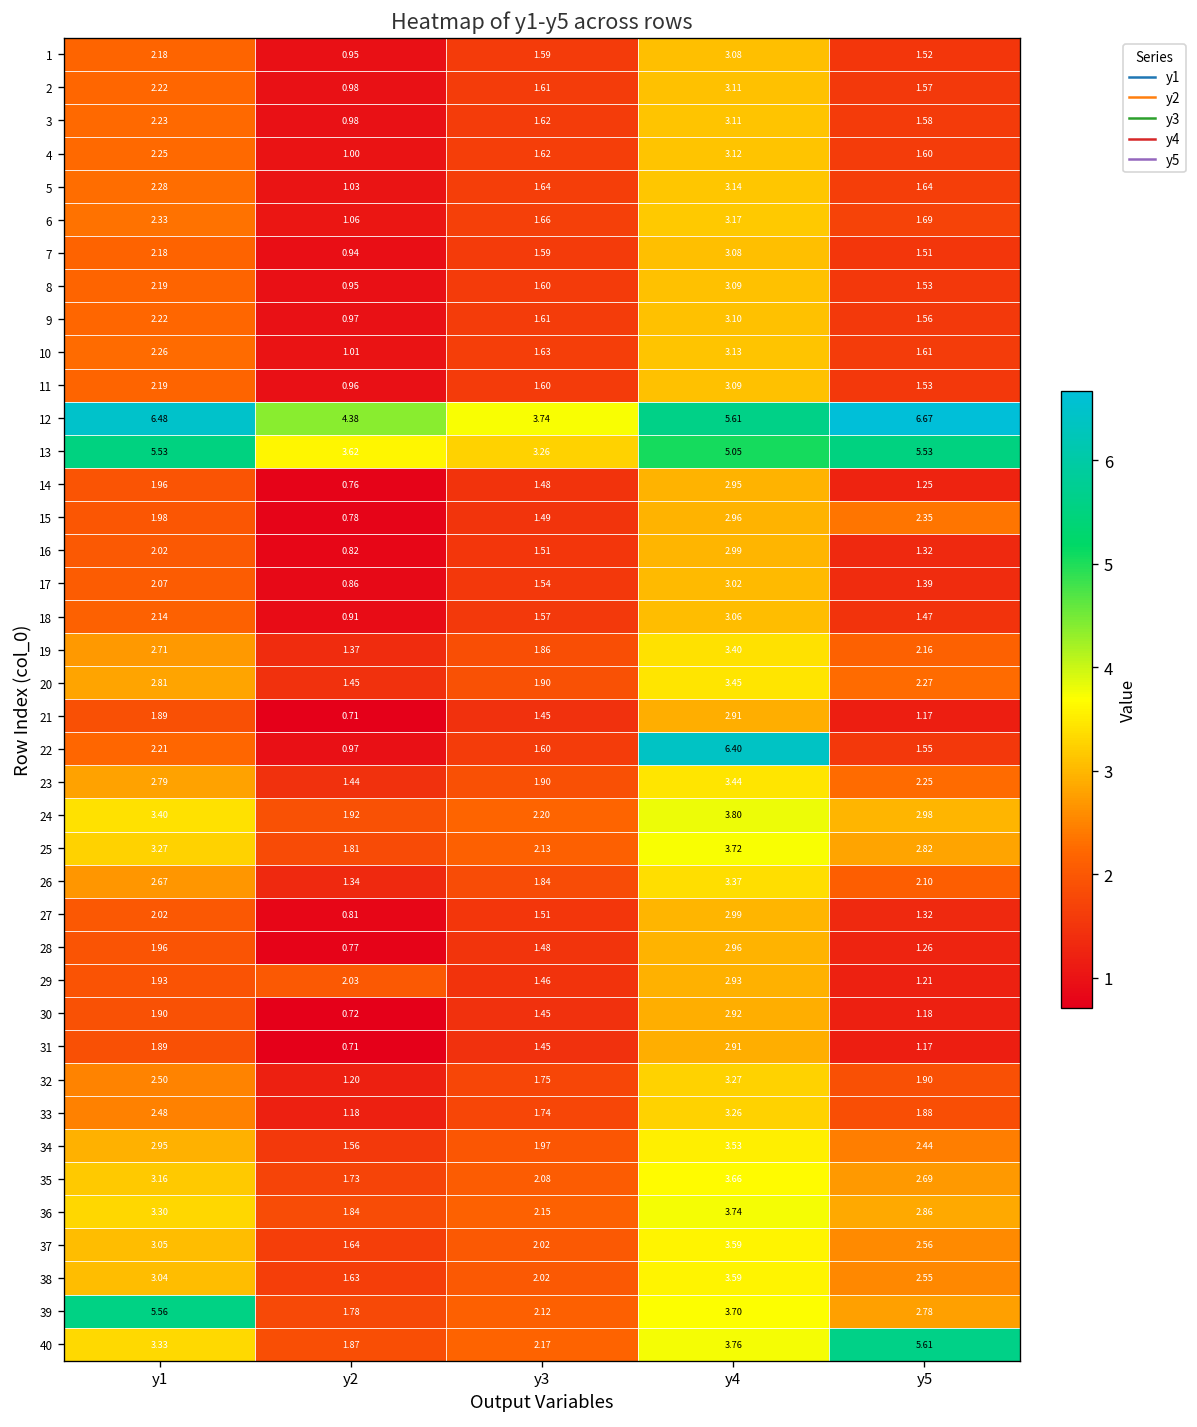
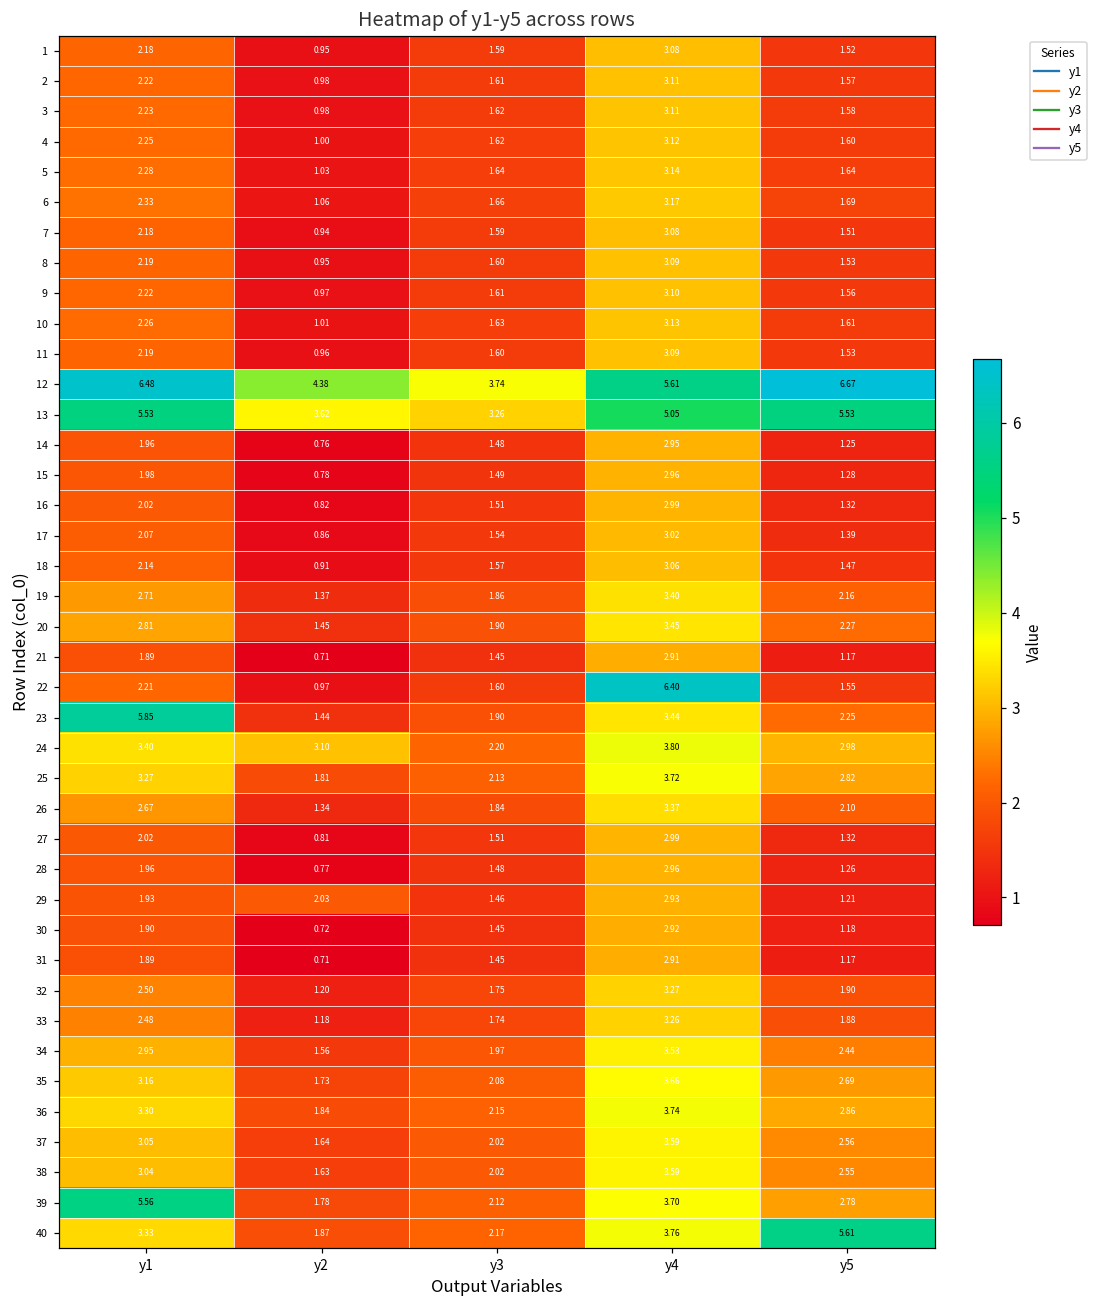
  {
    "1": {
      "y1": 2.18,
      "y2": 0.95,
      "y3": 1.59,
      "y4": 3.08,
      "y5": 1.52
    },
    "2": {
      "y1": 2.22,
      "y2": 0.98,
      "y3": 1.61,
      "y4": 3.11,
      "y5": 1.57
    },
    "3": {
      "y1": 2.23,
      "y2": 0.98,
      "y3": 1.62,
      "y4": 3.11,
      "y5": 1.58
    },
    "4": {
      "y1": 2.25,
      "y2": 1.00,
      "y3": 1.62,
      "y4": 3.12,
      "y5": 1.60
    },
    "5": {
      "y1": 2.28,
      "y2": 1.03,
      "y3": 1.64,
      "y4": 3.14,
      "y5": 1.64
    },
    "6": {
      "y1": 2.33,
      "y2": 1.06,
      "y3": 1.66,
      "y4": 3.17,
      "y5": 1.69
    },
    "7": {
      "y1": 2.18,
      "y2": 0.94,
      "y3": 1.59,
      "y4": 3.08,
      "y5": 1.51
    },
    "8": {
      "y1": 2.19,
      "y2": 0.95,
      "y3": 1.60,
      "y4": 3.09,
      "y5": 1.53
    },
    "9": {
      "y1": 2.22,
      "y2": 0.97,
      "y3": 1.61,
      "y4": 3.10,
      "y5": 1.56
    },
    "10": {
      "y1": 2.26,
      "y2": 1.01,
      "y3": 1.63,
      "y4": 3.13,
      "y5": 1.61
    },
    "11": {
      "y1": 2.19,
      "y2": 0.96,
      "y3": 1.60,
      "y4": 3.09,
      "y5": 1.53
    },
    "12": {
      "y1": 6.48,
      "y2": 4.38,
      "y3": 3.74,
      "y4": 5.61,
      "y5": 6.67
    },
    "13": {
      "y1": 5.53,
      "y2": 3.62,
      "y3": 3.26,
      "y4": 5.05,
      "y5": 5.53
    },
    "14": {
      "y1": 1.96,
      "y2": 0.76,
      "y3": 1.48,
      "y4": 2.95,
      "y5": 1.25
    },
    "15": {
      "y1": 1.98,
      "y2": 0.78,
      "y3": 1.49,
      "y4": 2.96,
-     "y5": 2.35
+     "y5": 1.28
    },
    "16": {
      "y1": 2.02,
      "y2": 0.82,
      "y3": 1.51,
      "y4": 2.99,
      "y5": 1.32
    },
    "17": {
      "y1": 2.07,
      "y2": 0.86,
      "y3": 1.54,
      "y4": 3.02,
      "y5": 1.39
    },
    "18": {
      "y1": 2.14,
      "y2": 0.91,
      "y3": 1.57,
      "y4": 3.06,
      "y5": 1.47
    },
    "19": {
      "y1": 2.71,
      "y2": 1.37,
      "y3": 1.86,
      "y4": 3.40,
      "y5": 2.16
    },
    "20": {
      "y1": 2.81,
      "y2": 1.45,
      "y3": 1.90,
      "y4": 3.45,
      "y5": 2.27
    },
    "21": {
      "y1": 1.89,
      "y2": 0.71,
      "y3": 1.45,
      "y4": 2.91,
      "y5": 1.17
    },
    "22": {
      "y1": 2.21,
      "y2": 0.97,
      "y3": 1.60,
      "y4": 6.40,
      "y5": 1.55
    },
    "23": {
-     "y1": 2.79,
+     "y1": 5.85,
      "y2": 1.44,
      "y3": 1.90,
      "y4": 3.44,
      "y5": 2.25
    },
    "24": {
      "y1": 3.40,
-     "y2": 1.92,
+     "y2": 3.10,
      "y3": 2.20,
      "y4": 3.80,
      "y5": 2.98
    },
    "25": {
      "y1": 3.27,
      "y2": 1.81,
      "y3": 2.13,
      "y4": 3.72,
      "y5": 2.82
    },
    "26": {
      "y1": 2.67,
      "y2": 1.34,
      "y3": 1.84,
      "y4": 3.37,
      "y5": 2.10
    },
    "27": {
      "y1": 2.02,
      "y2": 0.81,
      "y3": 1.51,
      "y4": 2.99,
      "y5": 1.32
    },
    "28": {
      "y1": 1.96,
      "y2": 0.77,
      "y3": 1.48,
      "y4": 2.96,
      "y5": 1.26
    },
    "29": {
      "y1": 1.93,
      "y2": 2.03,
      "y3": 1.46,
      "y4": 2.93,
      "y5": 1.21
    },
    "30": {
      "y1": 1.90,
      "y2": 0.72,
      "y3": 1.45,
      "y4": 2.92,
      "y5": 1.18
    },
    "31": {
      "y1": 1.89,
      "y2": 0.71,
      "y3": 1.45,
      "y4": 2.91,
      "y5": 1.17
    },
    "32": {
      "y1": 2.50,
      "y2": 1.20,
      "y3": 1.75,
      "y4": 3.27,
      "y5": 1.90
    },
    "33": {
      "y1": 2.48,
      "y2": 1.18,
      "y3": 1.74,
      "y4": 3.26,
      "y5": 1.88
    },
    "34": {
      "y1": 2.95,
      "y2": 1.56,
      "y3": 1.97,
      "y4": 3.53,
      "y5": 2.44
    },
    "35": {
      "y1": 3.16,
      "y2": 1.73,
      "y3": 2.08,
      "y4": 3.66,
      "y5": 2.69
    },
    "36": {
      "y1": 3.30,
      "y2": 1.84,
      "y3": 2.15,
      "y4": 3.74,
      "y5": 2.86
    },
    "37": {
      "y1": 3.05,
      "y2": 1.64,
      "y3": 2.02,
      "y4": 3.59,
      "y5": 2.56
    },
    "38": {
      "y1": 3.04,
      "y2": 1.63,
      "y3": 2.02,
      "y4": 3.59,
      "y5": 2.55
    },
    "39": {
      "y1": 5.56,
      "y2": 1.78,
      "y3": 2.12,
      "y4": 3.70,
      "y5": 2.78
    },
    "40": {
      "y1": 3.33,
      "y2": 1.87,
      "y3": 2.17,
      "y4": 3.76,
      "y5": 5.61
    }
  }
